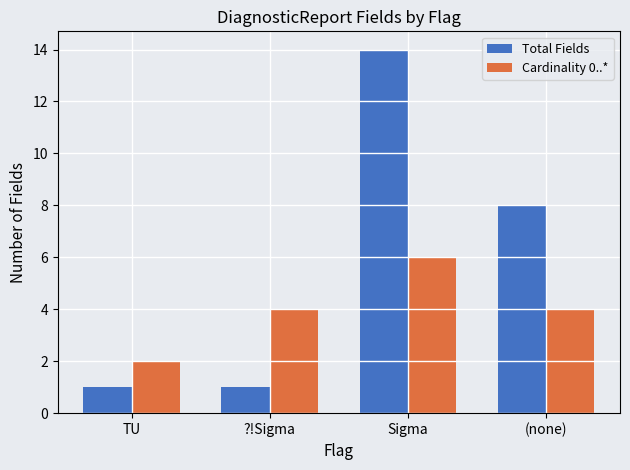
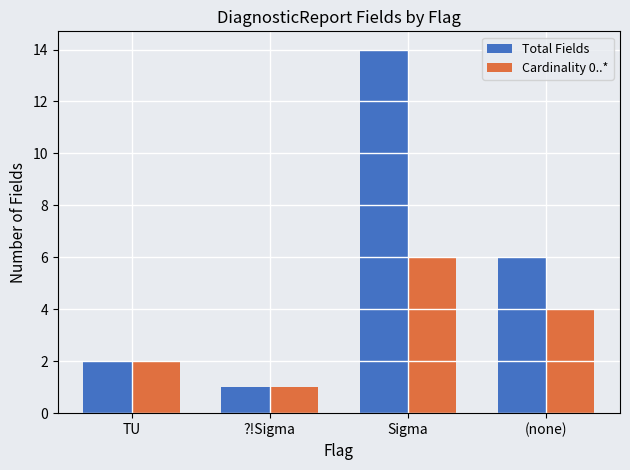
  {
    "Total Fields": {
-     "TU": 1,
+     "TU": 2,
      "?!Sigma": 1,
      "Sigma": 14,
-     "(none)": 8
+     "(none)": 6
    },
    "Cardinality 0..*": {
      "TU": 2,
-     "?!Sigma": 4,
+     "?!Sigma": 1,
      "Sigma": 6,
      "(none)": 4
    }
  }
